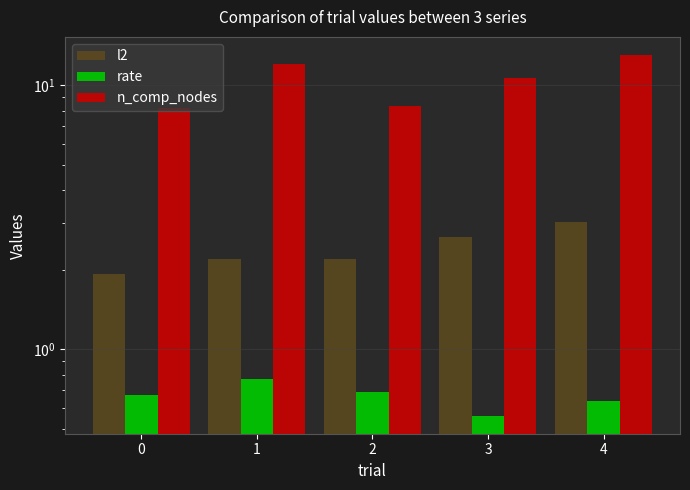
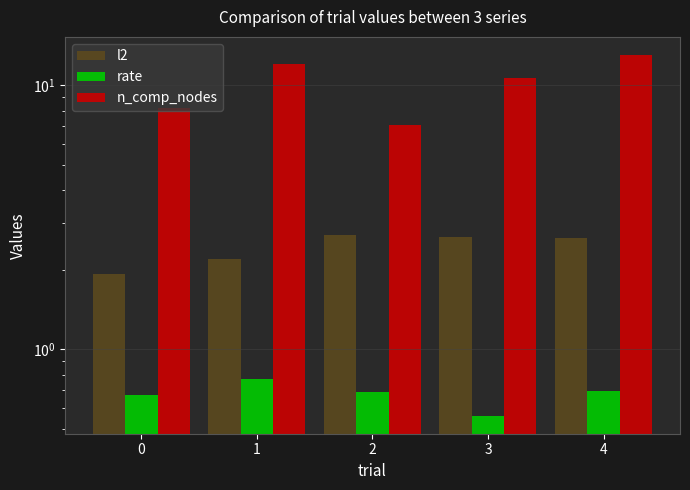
  {
    "l2": {
      "0": 1.9,
      "1": 2.2,
-     "2": 2.2,
+     "2": 2.7,
      "3": 2.7,
-     "4": 3.0
+     "4": 2.6
    },
    "rate": {
      "0": 0.67,
      "1": 0.77,
      "2": 0.69,
      "3": 0.56,
-     "4": 0.64
+     "4": 0.69
    },
    "n_comp_nodes": {
      "1": 12,
-     "2": 8.3,
+     "2": 7.1,
      "3": 10.7,
      "4": 13
    }
  }
